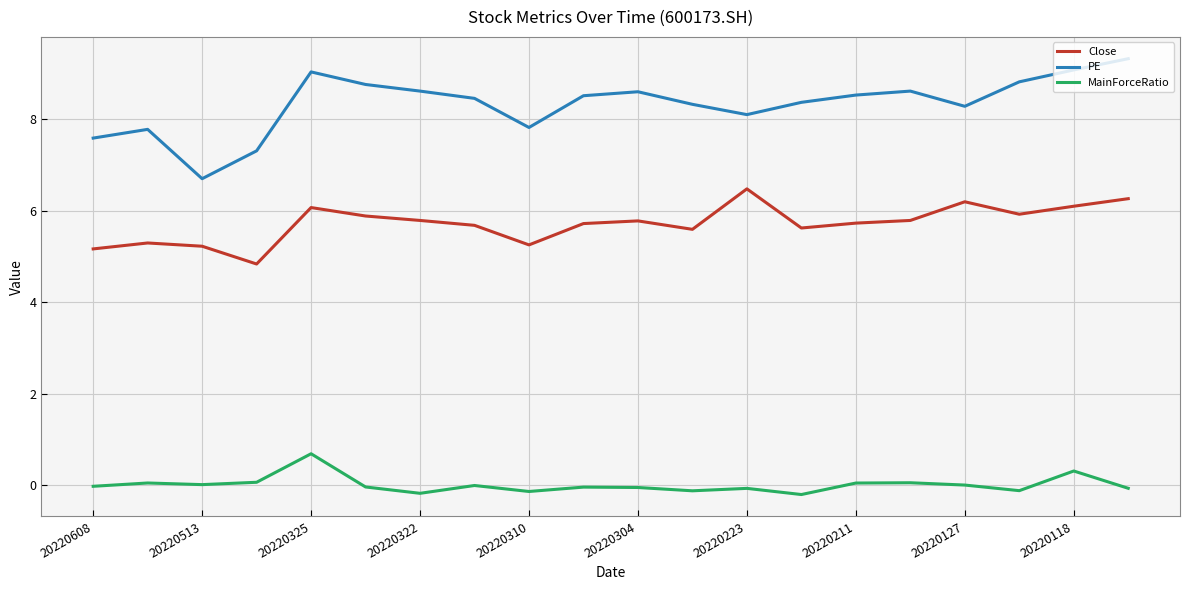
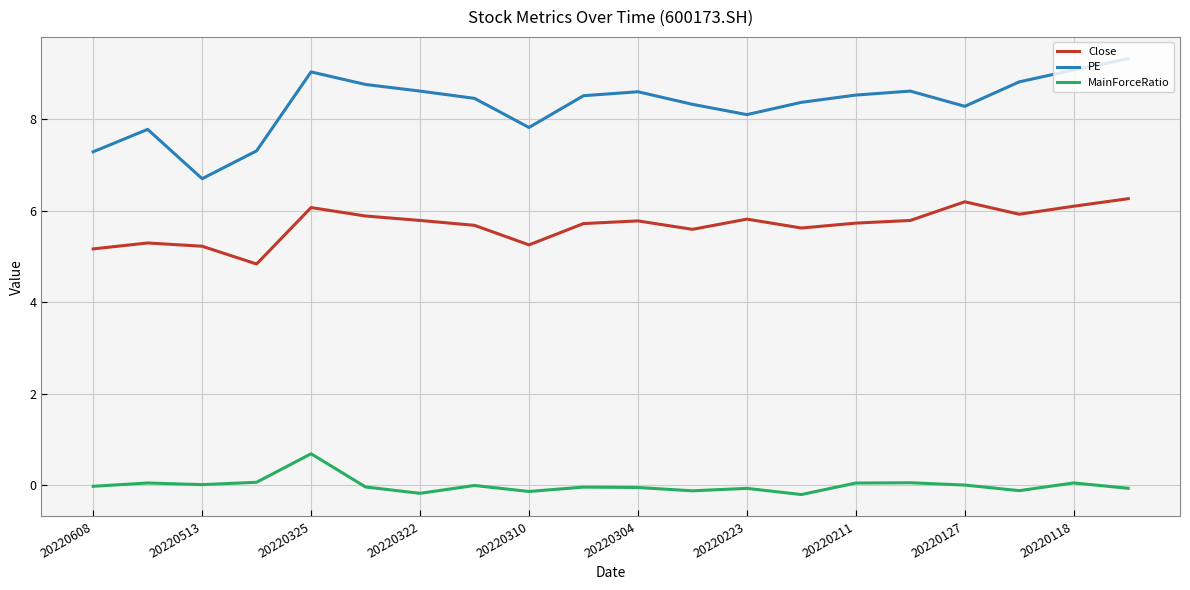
  {
    "Close": {
      "20220608": 5.2,
      "20220513": 5.2,
      "20220325": 6.1,
      "20220322": 5.8,
      "20220310": 5.3,
      "20220304": 5.8,
-     "20220223": 6.5,
+     "20220223": 5.8,
      "20220211": 5.7,
      "20220127": 6.2,
      "20220118": 6.1
    },
    "PE": {
-     "20220608": 7.6,
+     "20220608": 7.3,
      "20220513": 6.7,
      "20220325": 9.0,
      "20220322": 8.6,
      "20220310": 7.8,
      "20220304": 8.6,
      "20220223": 8.1,
      "20220211": 8.5,
      "20220127": 8.3
    },
    "MainForceRatio": {
      "20220608": 0.0,
      "20220513": 0.0,
      "20220325": 0.7,
      "20220322": -0.2,
      "20220310": -0.1,
      "20220304": 0.0,
      "20220223": -0.1,
      "20220211": 0.1,
      "20220127": 0.0,
-     "20220118": 0.3
+     "20220118": 0.1
    }
  }
